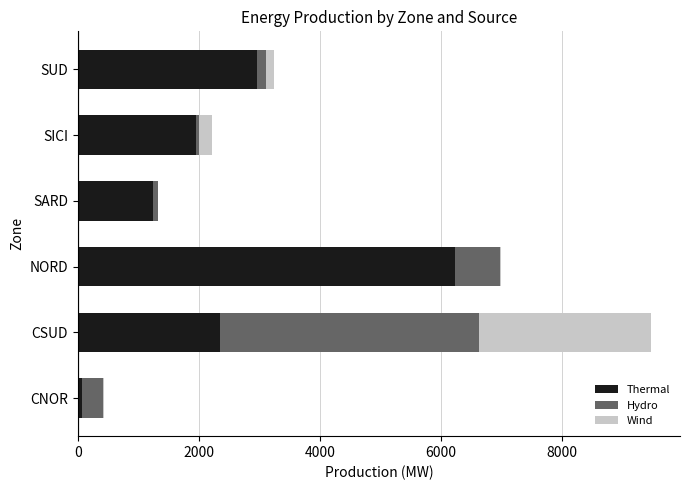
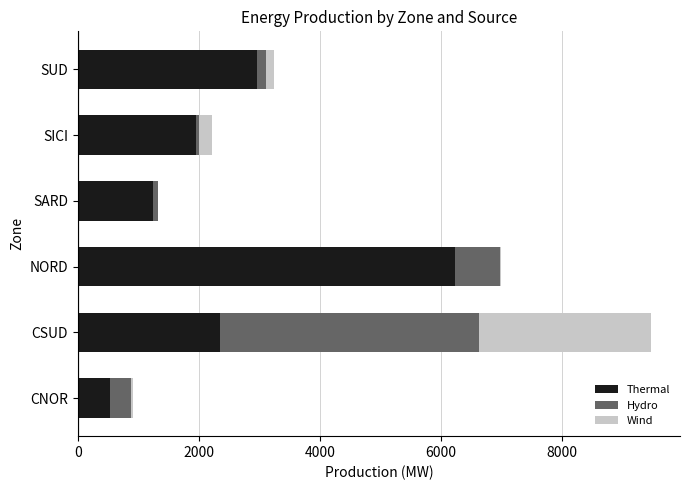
  {
    "Thermal": {
      "SUD": 3000,
      "SICI": 2000,
      "SARD": 1200,
      "NORD": 6200,
      "CSUD": 2300,
-     "CNOR": 100
+     "CNOR": 500
    },
    "Hydro": {
      "SUD": 100,
      "SARD": 100,
      "NORD": 700,
      "CSUD": 4300,
      "CNOR": 300
    },
    "Wind": {
      "SUD": 100,
      "SICI": 200,
      "CSUD": 2900
    }
  }
